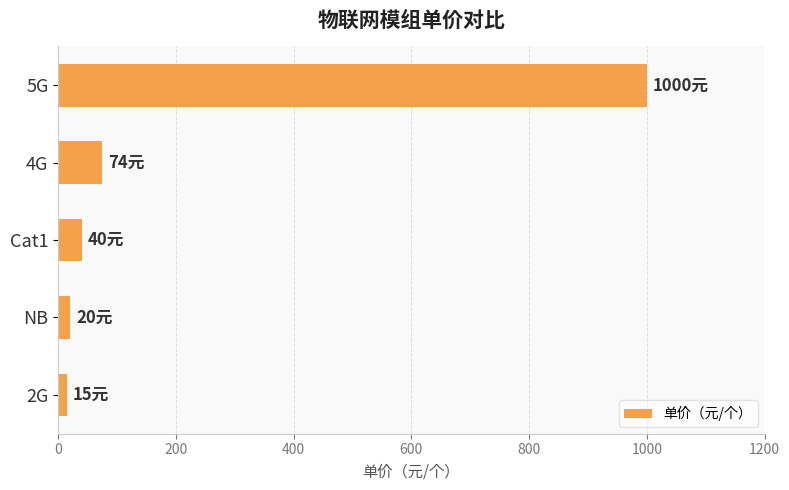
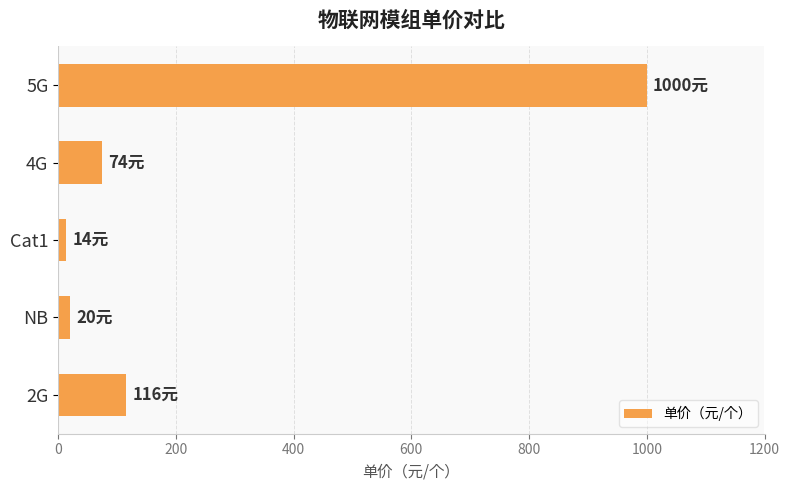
  {
    "5G": "1000元",
    "4G": "74元",
-   "Cat1": "40元",
+   "Cat1": "14元",
    "NB": "20元",
-   "2G": "15元"
+   "2G": "116元"
  }
